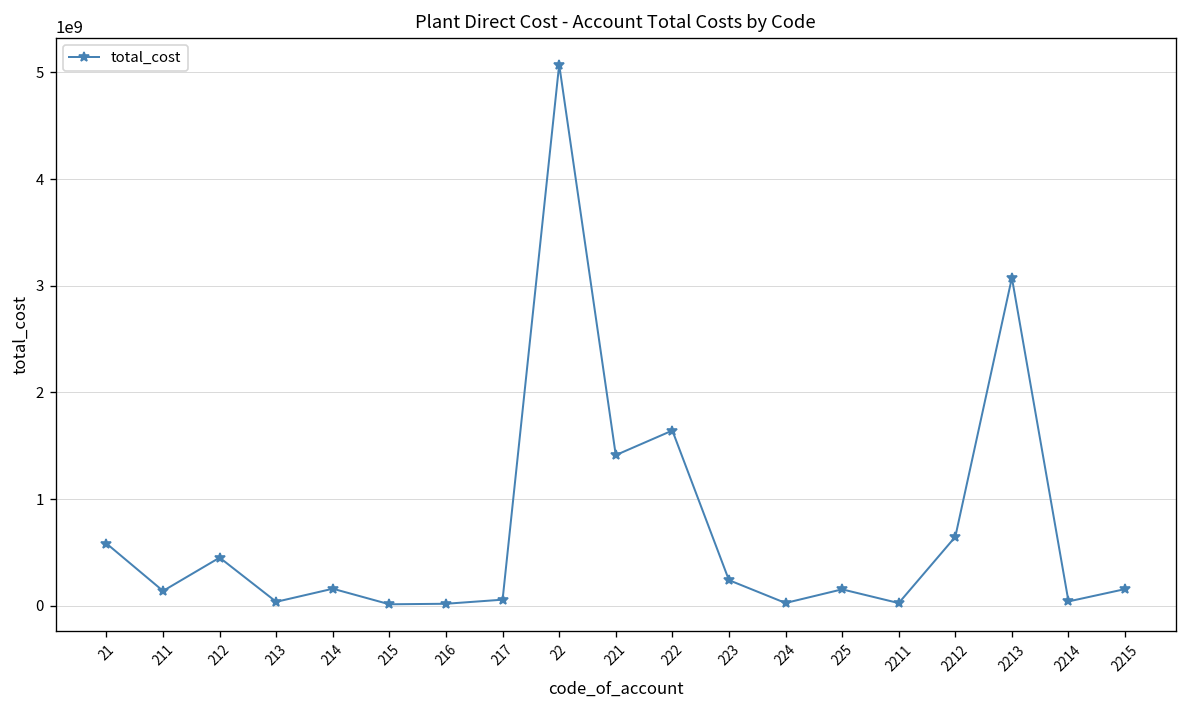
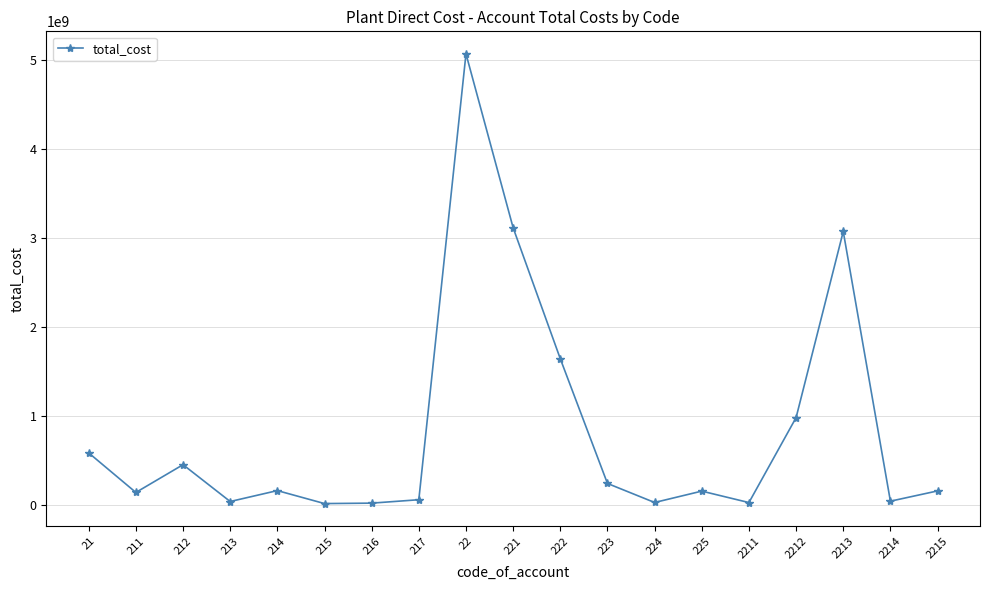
  {
    "21": 600000000,
    "211": 100000000,
    "212": 500000000,
    "213": 0,
    "214": 200000000,
    "215": 0,
    "216": 0,
    "217": 100000000,
    "22": 5100000000,
-   "221": 1400000000,
+   "221": 3100000000,
    "222": 1600000000,
    "223": 200000000,
    "224": 0,
    "225": 200000000,
    "2211": 0,
-   "2212": 600000000,
+   "2212": 1000000000,
    "2213": 3100000000,
    "2214": 0,
    "2215": 200000000
  }
